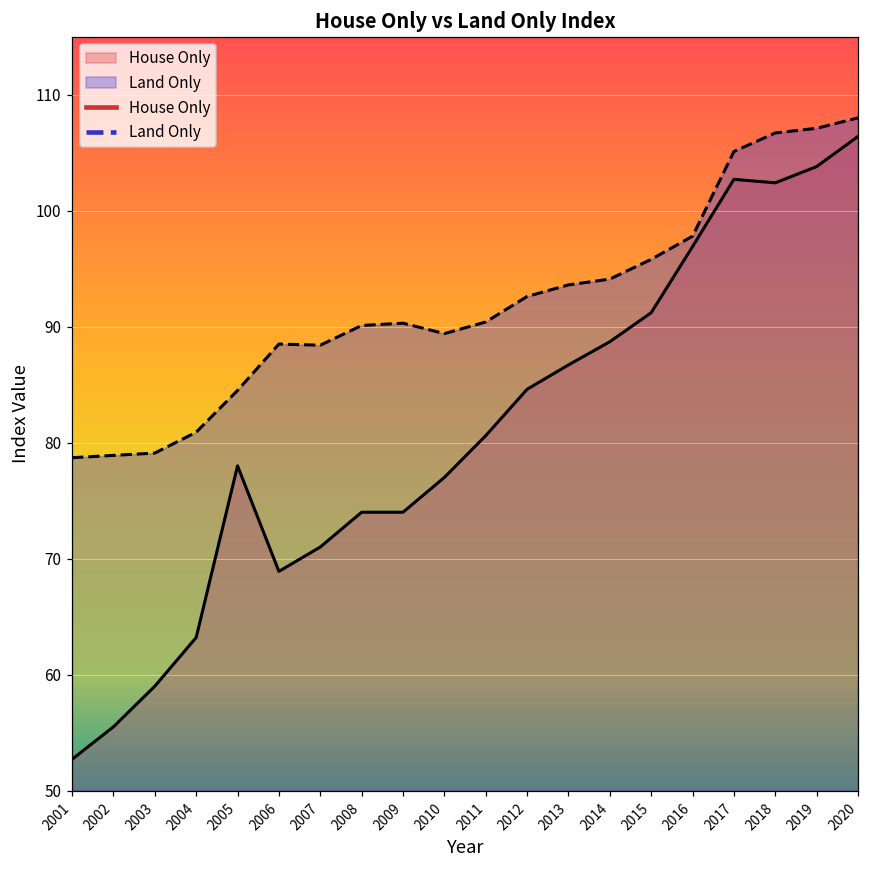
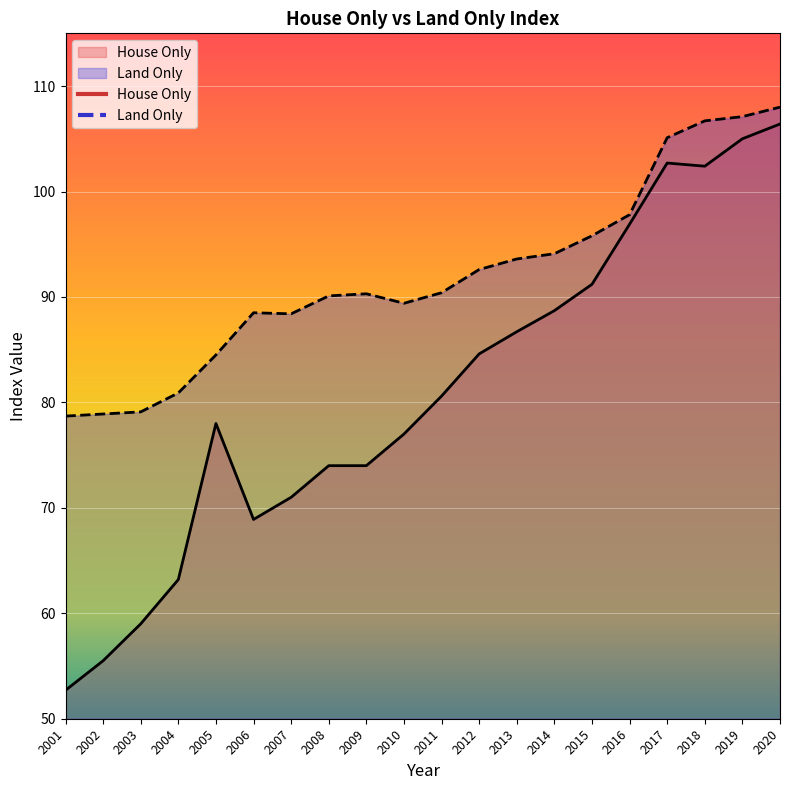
  {
    "House Only": {
      "2001": 52.7,
      "2002": 55.5,
      "2003": 59.0,
      "2004": 63.2,
      "2005": 78.0,
      "2006": 68.9,
      "2007": 71.0,
      "2008": 74.0,
      "2009": 74.0,
      "2010": 77.0,
      "2011": 80.6,
      "2012": 84.6,
      "2013": 86.7,
      "2014": 88.7,
      "2015": 91.2,
      "2016": 96.9,
      "2017": 102.7,
      "2018": 102.4,
-     "2019": 103.8,
+     "2019": 105.0,
      "2020": 106.4
    },
    "Land Only": {
      "2001": 78.7,
      "2002": 78.9,
      "2003": 79.1,
      "2004": 80.9,
      "2005": 84.5,
      "2006": 88.5,
      "2007": 88.4,
      "2008": 90.1,
      "2009": 90.3,
      "2010": 89.4,
      "2011": 90.4,
      "2012": 92.6,
      "2013": 93.6,
      "2014": 94.1,
      "2015": 95.8,
      "2016": 97.8,
      "2017": 105.1,
      "2018": 106.7,
      "2019": 107.1,
      "2020": 108.0
    }
  }
